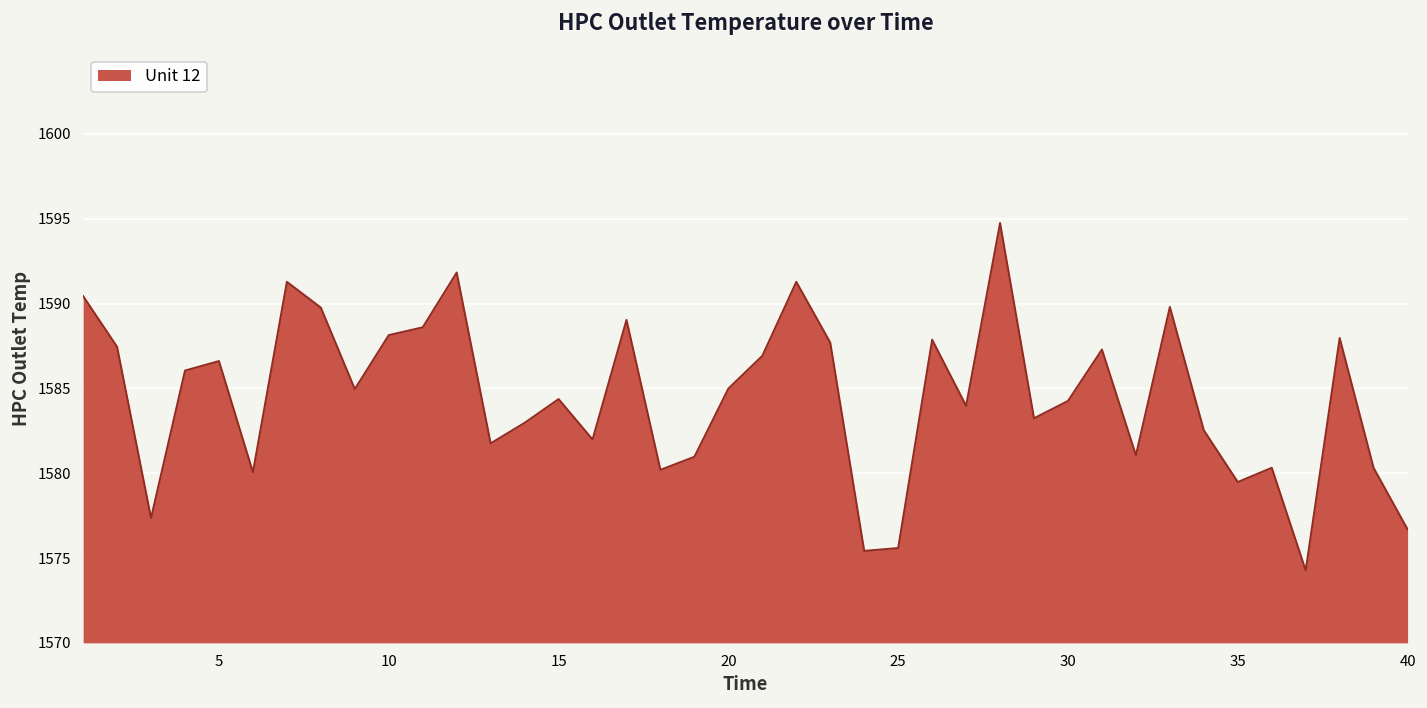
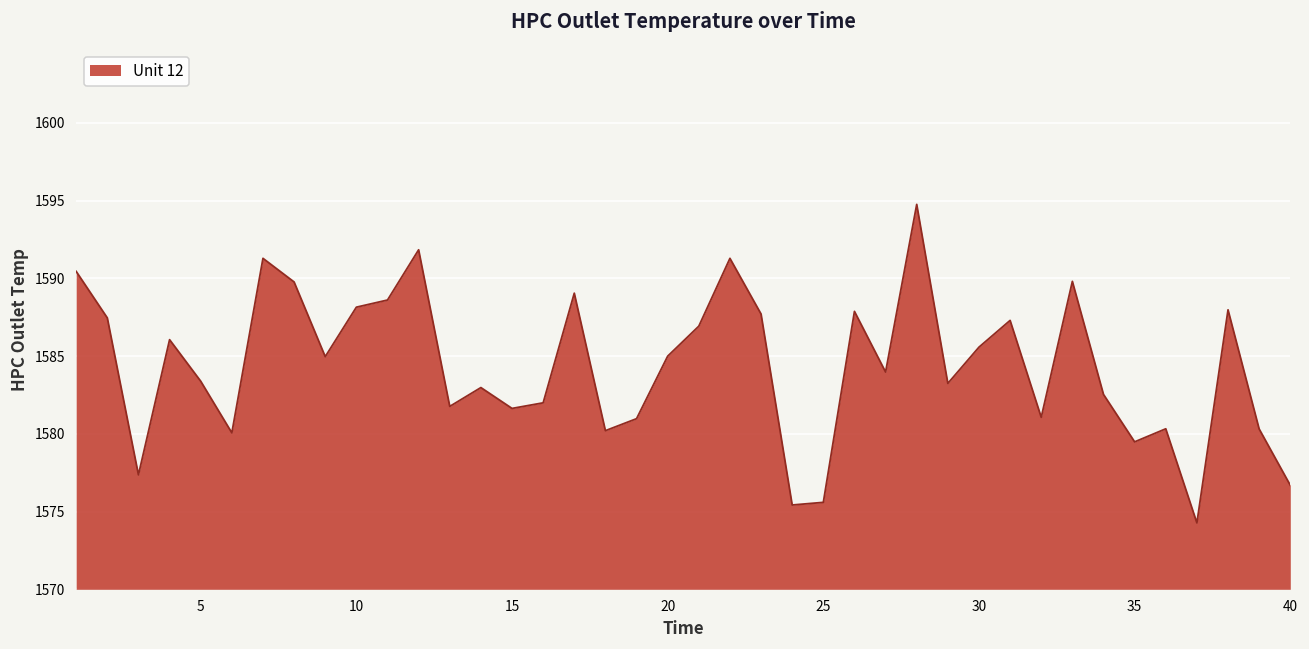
  {
-   "5": 1586.6,
+   "5": 1583.4,
    "10": 1588.1,
-   "15": 1584.4,
+   "15": 1581.6,
    "20": 1585.0,
    "25": 1575.6,
-   "30": 1584.3,
+   "30": 1585.6,
    "35": 1579.5,
    "40": 1576.7
  }
